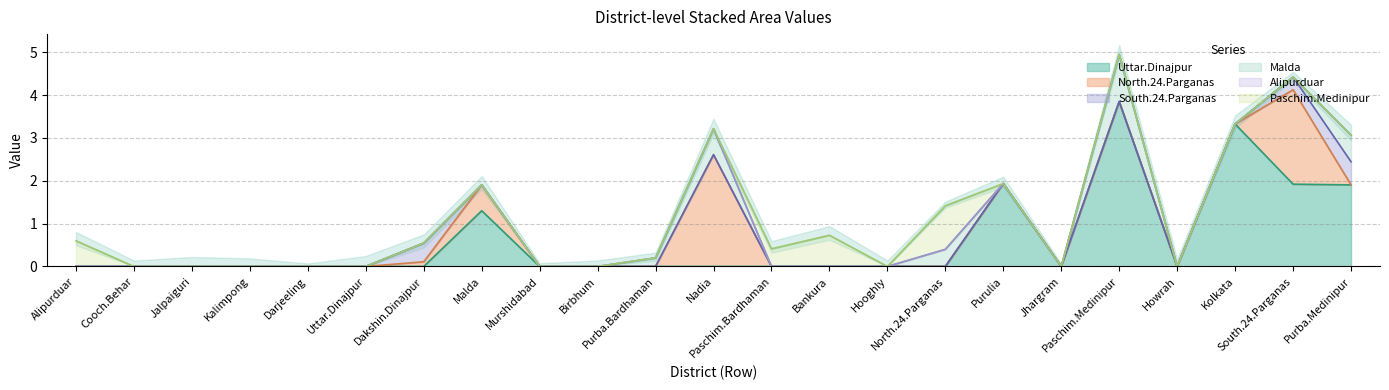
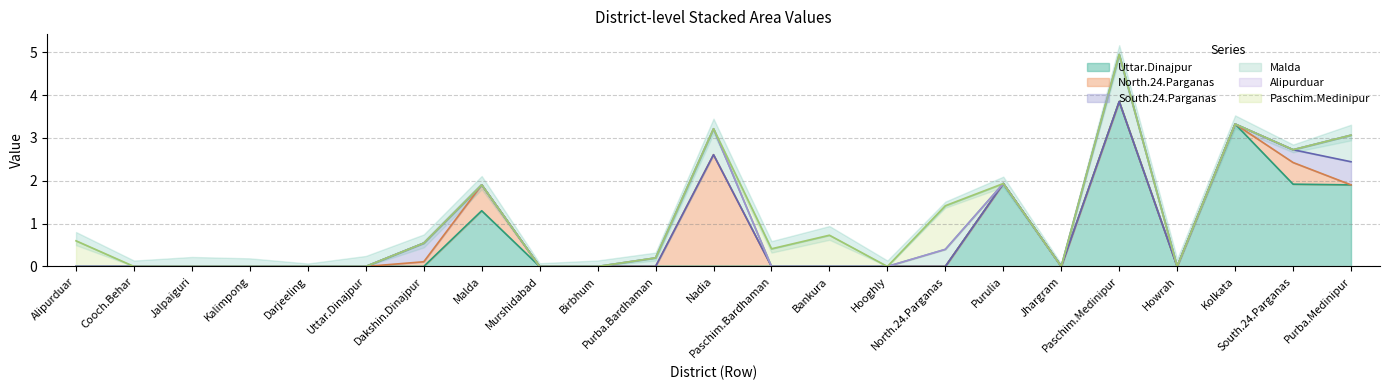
  {
    "North.24.Parganas": {
      "Dakshin.Dinajpur": 0.1,
-     "South.24.Parganas": 2.2
+     "South.24.Parganas": 0.5
    }
  }
